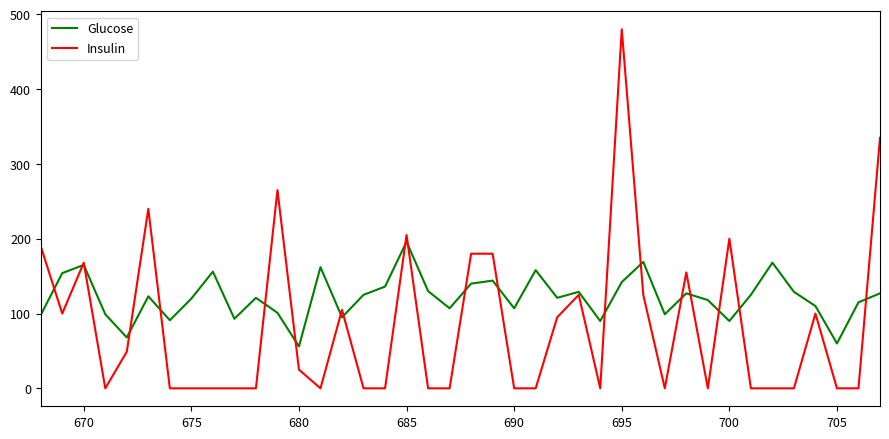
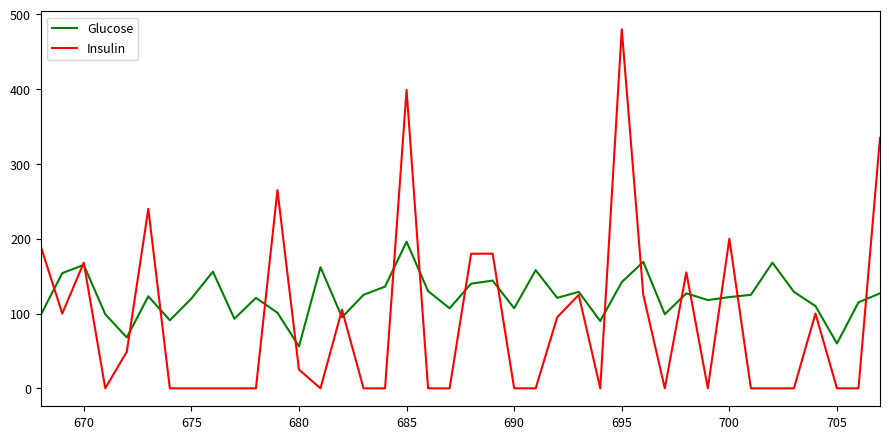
  {
    "Glucose": {
      "675": 120,
      "680": 60,
      "685": 200,
      "690": 110,
      "695": 140,
-     "700": 90,
+     "700": 120,
      "705": 60
    },
    "Insulin": {
      "675": 0,
      "680": 30,
-     "685": 210,
+     "685": 400,
      "690": 0,
      "695": 480,
      "700": 200,
      "705": 0
    }
  }
